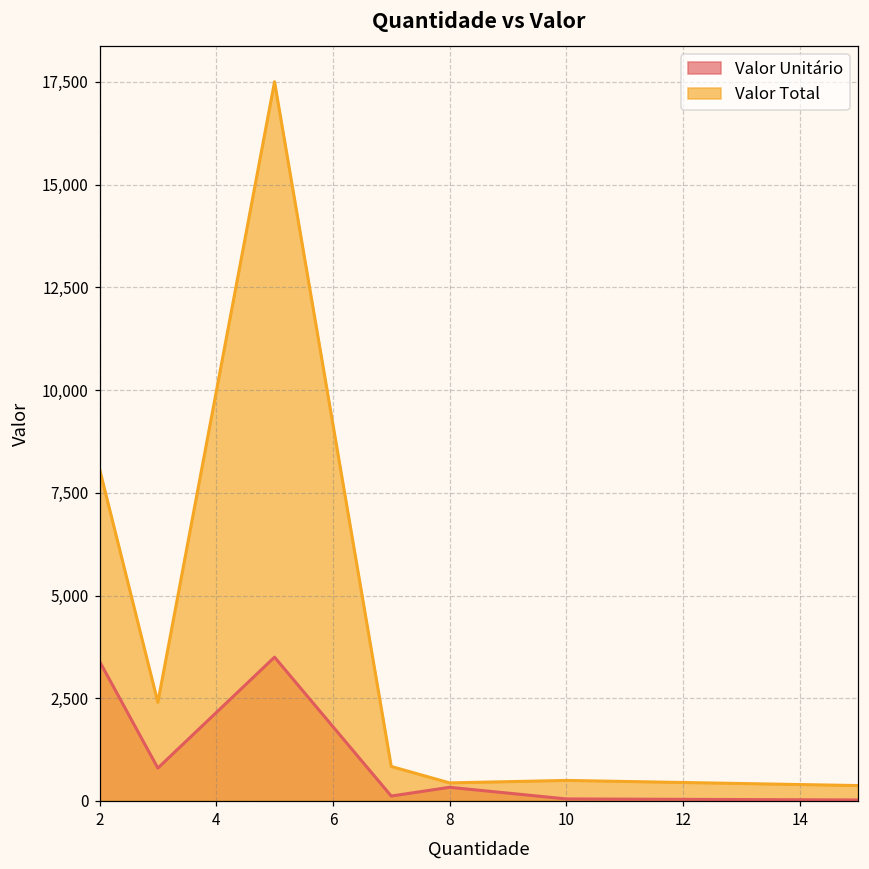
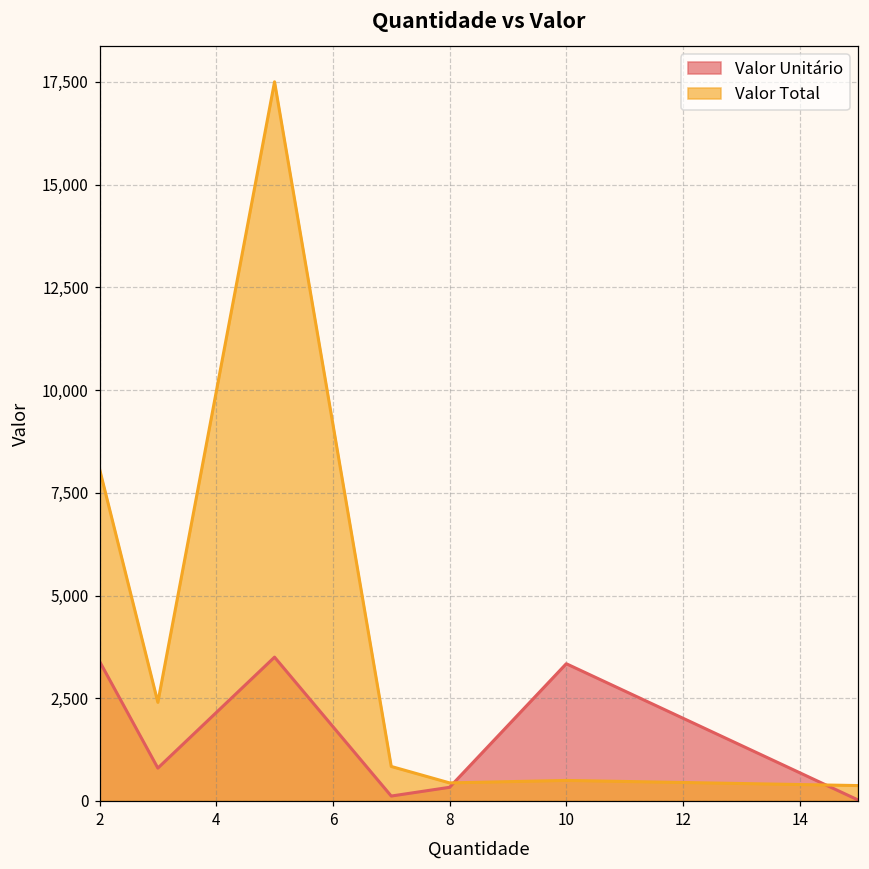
  {
    "Valor Unitário": {
      "2": "3,400",
      "8": "300",
-     "10": "100"
+     "10": "3,300"
    },
    "Valor Total": {
      "2": "8,100",
      "8": "400",
      "10": "500"
    }
  }
